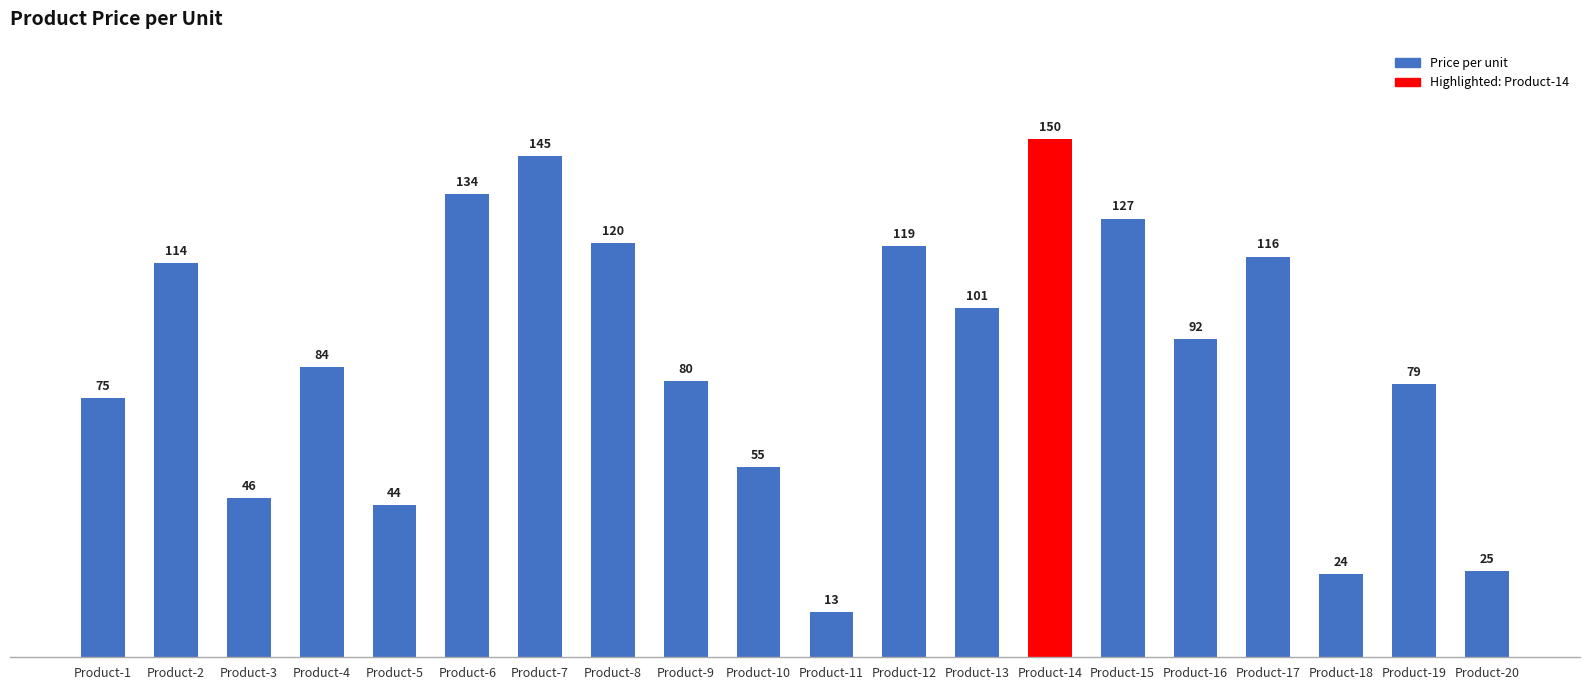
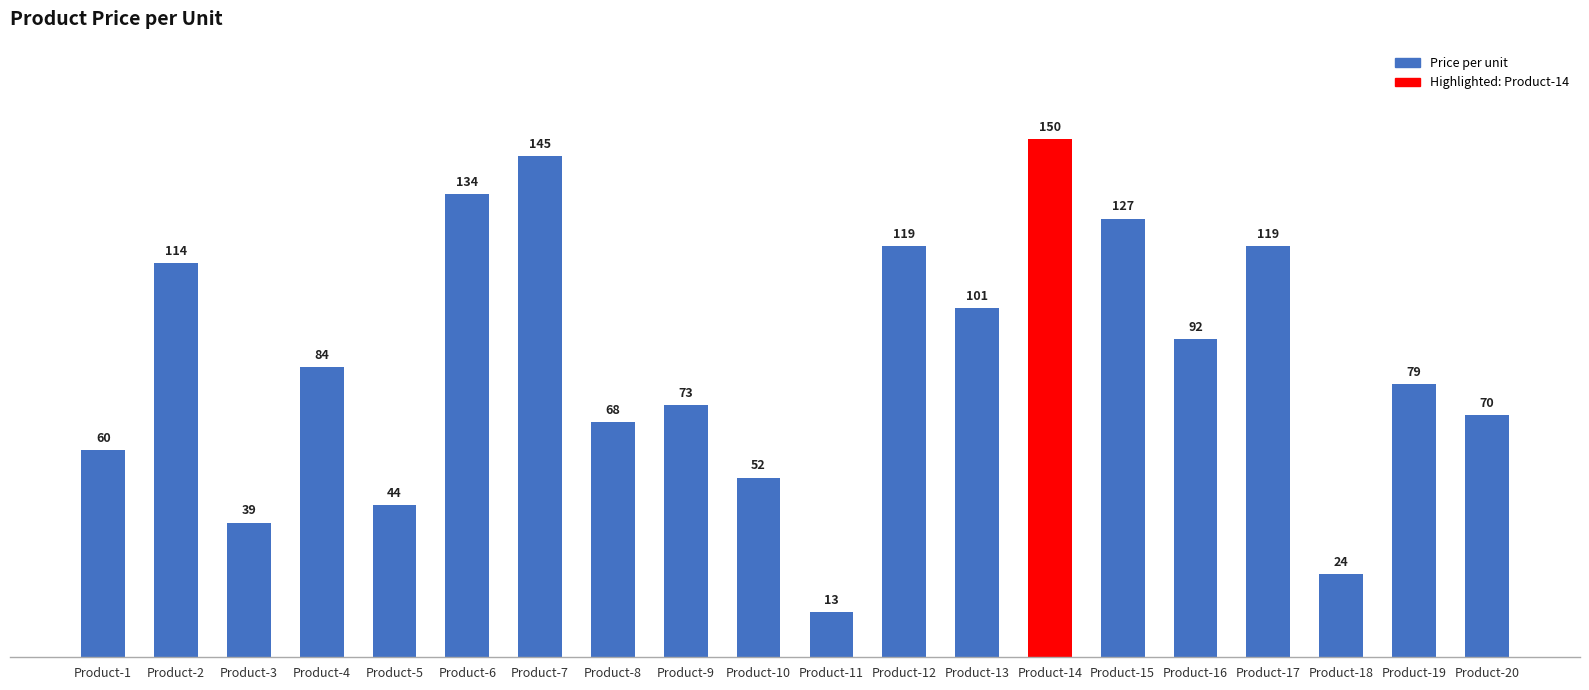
  {
-   "Product-1": 75,
+   "Product-1": 60,
    "Product-2": 114,
-   "Product-3": 46,
+   "Product-3": 39,
    "Product-4": 84,
    "Product-5": 44,
    "Product-6": 134,
    "Product-7": 145,
-   "Product-8": 120,
-   "Product-9": 80,
-   "Product-10": 55,
+   "Product-8": 68,
+   "Product-9": 73,
+   "Product-10": 52,
    "Product-11": 13,
    "Product-12": 119,
    "Product-13": 101,
    "Product-14": 150,
    "Product-15": 127,
    "Product-16": 92,
-   "Product-17": 116,
+   "Product-17": 119,
    "Product-18": 24,
    "Product-19": 79,
-   "Product-20": 25
+   "Product-20": 70
  }
